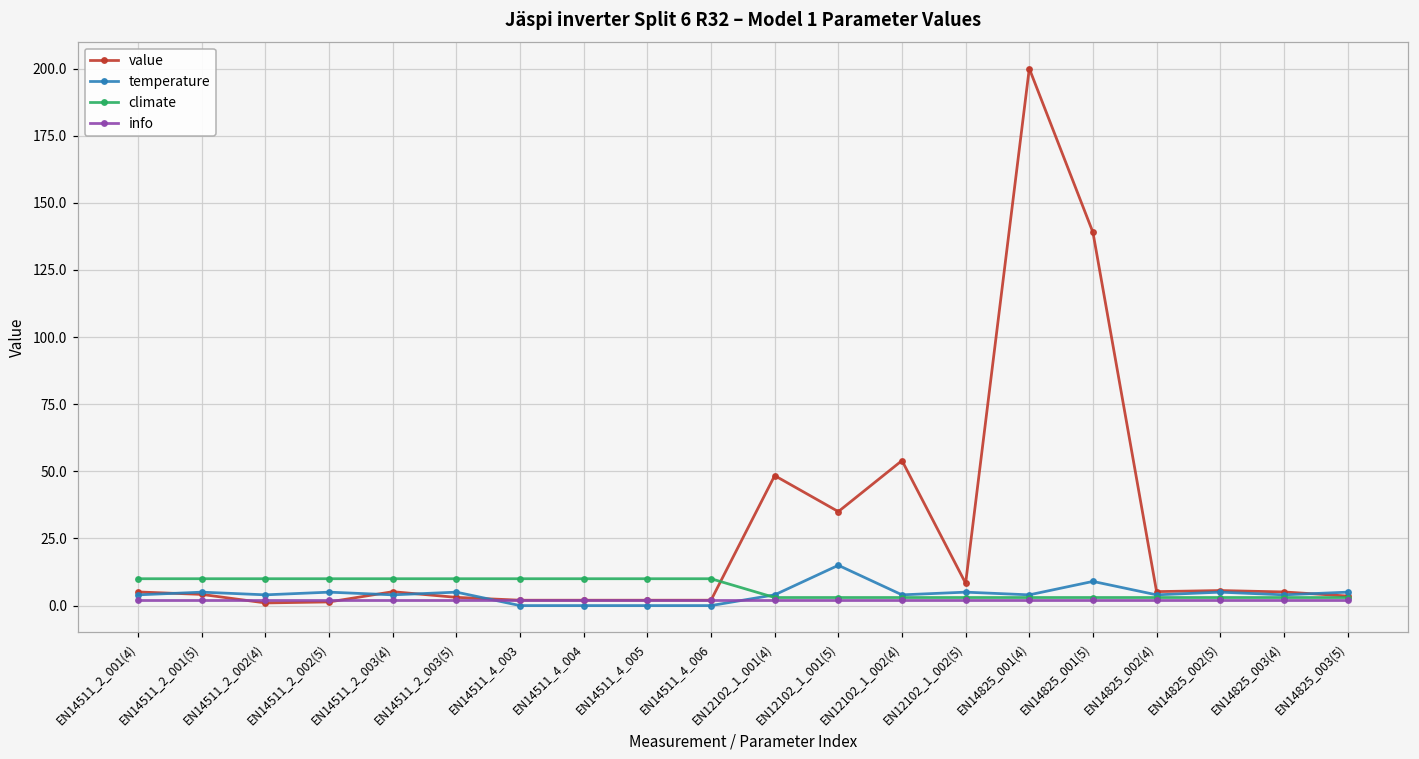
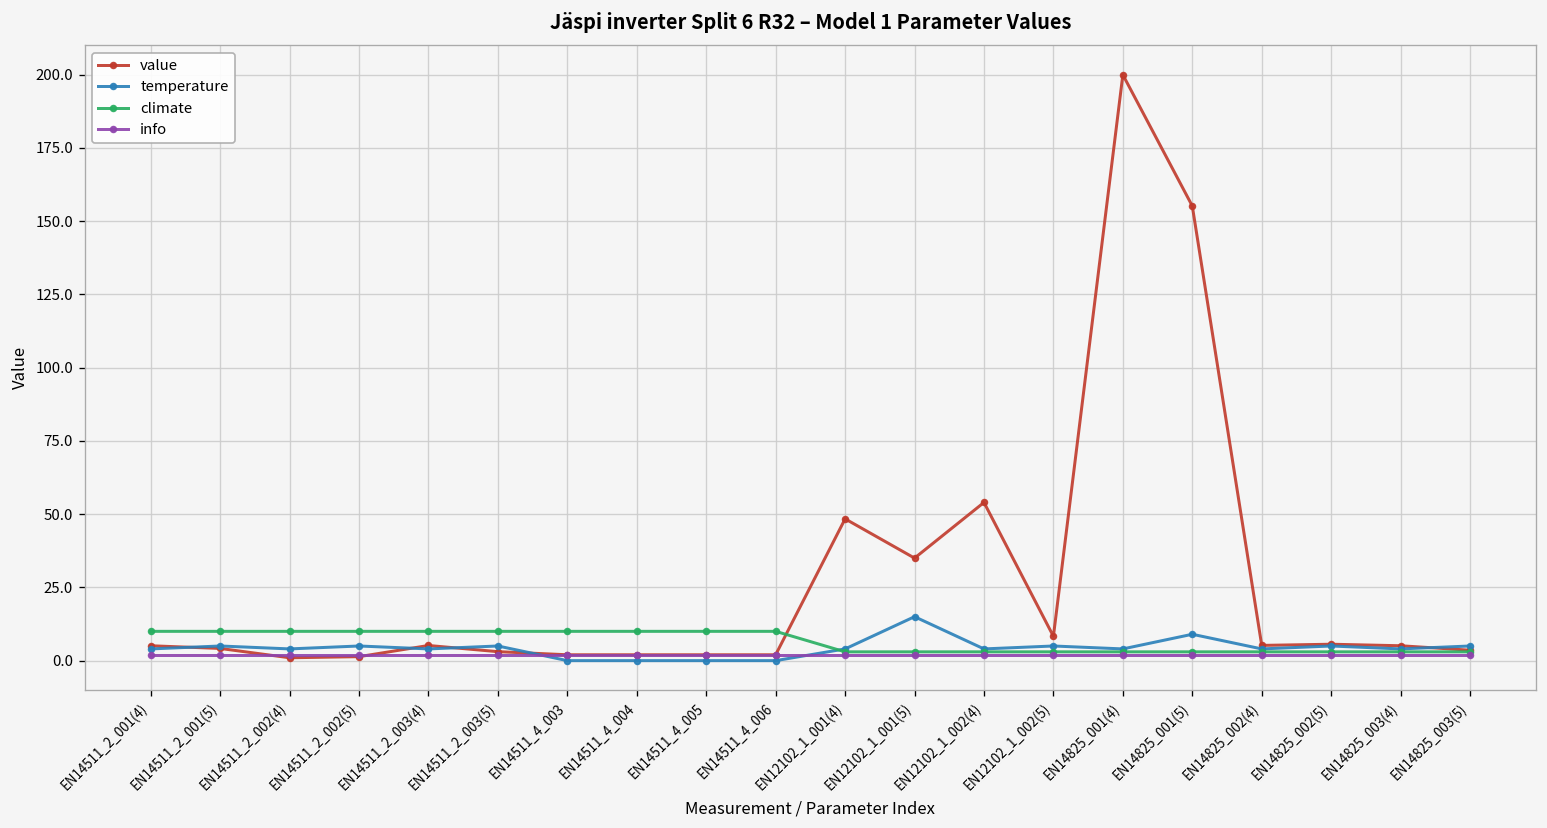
  {
    "value": {
      "EN14511_2_001(4)": 5,
      "EN14511_2_003(4)": 5,
      "EN12102_1_001(4)": 48,
      "EN12102_1_001(5)": 35,
      "EN12102_1_002(4)": 54,
      "EN12102_1_002(5)": 8,
      "EN14825_001(4)": 200,
-     "EN14825_001(5)": 139,
+     "EN14825_001(5)": 155,
      "EN14825_002(4)": 5,
      "EN14825_003(4)": 5
    },
    "temperature": {
      "EN14511_2_001(4)": 4,
      "EN14511_2_002(4)": 4,
      "EN14511_2_002(5)": 5,
      "EN14511_2_003(4)": 4,
      "EN14511_2_003(5)": 5,
      "EN14511_4_003": 0,
      "EN14511_4_004": 0,
      "EN14511_4_005": 0,
      "EN14511_4_006": 0,
      "EN12102_1_001(5)": 15,
      "EN12102_1_002(5)": 5,
      "EN14825_001(5)": 9,
      "EN14825_003(5)": 5
    },
    "climate": {
      "EN14511_2_001(4)": 10,
      "EN14511_2_001(5)": 10,
      "EN14511_2_002(4)": 10,
      "EN14511_2_002(5)": 10,
      "EN14511_2_003(4)": 10,
      "EN14511_2_003(5)": 10,
      "EN14511_4_003": 10,
      "EN14511_4_004": 10,
      "EN14511_4_005": 10,
      "EN14511_4_006": 10
    },
    "info": {
      "EN14511_2_001(4)": 2,
      "EN14511_2_001(5)": 2,
      "EN14511_2_003(4)": 2
    }
  }
